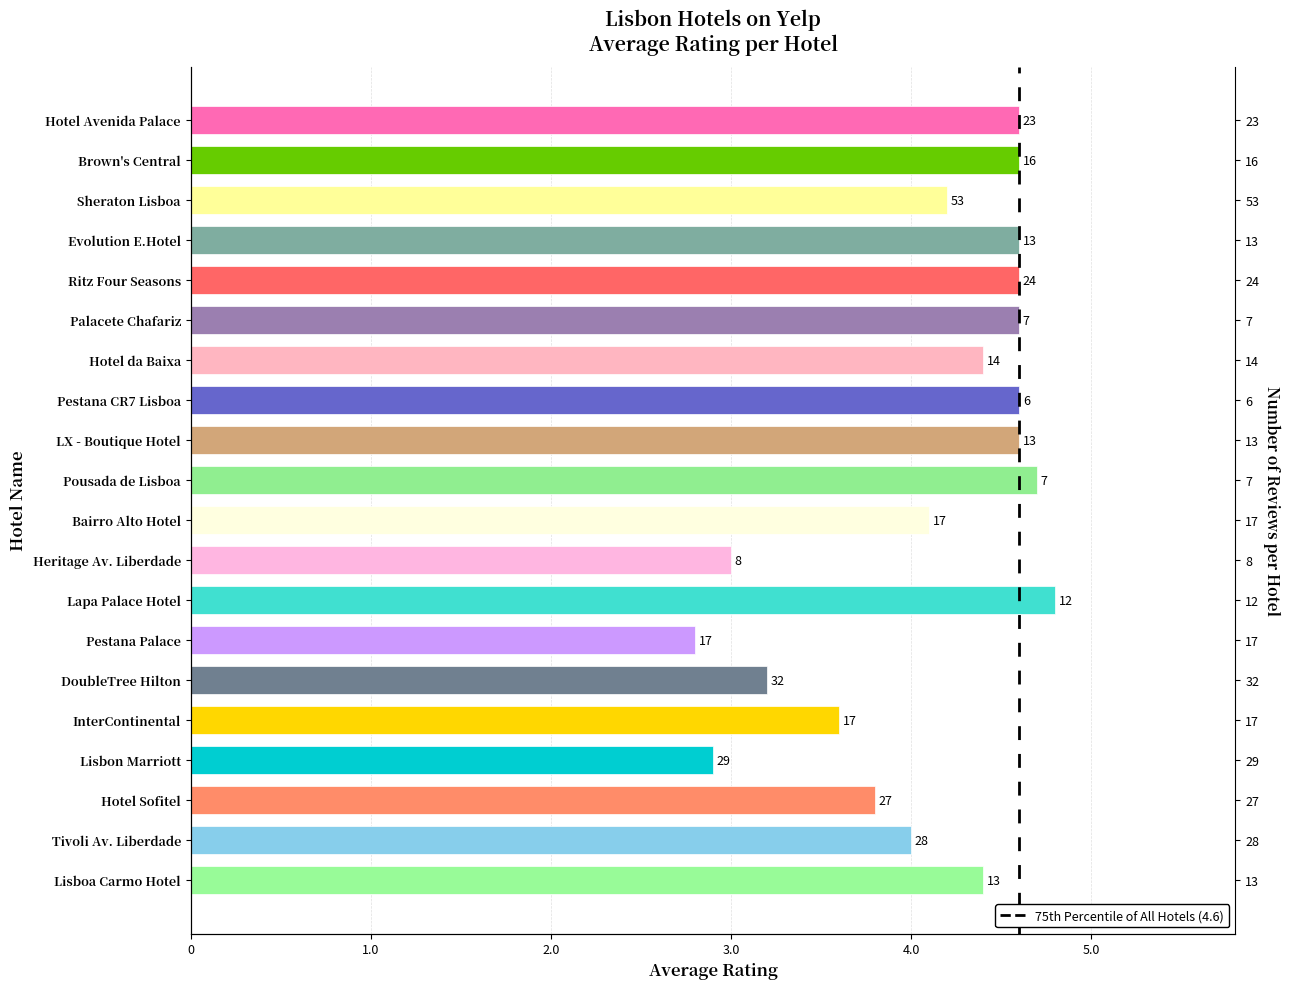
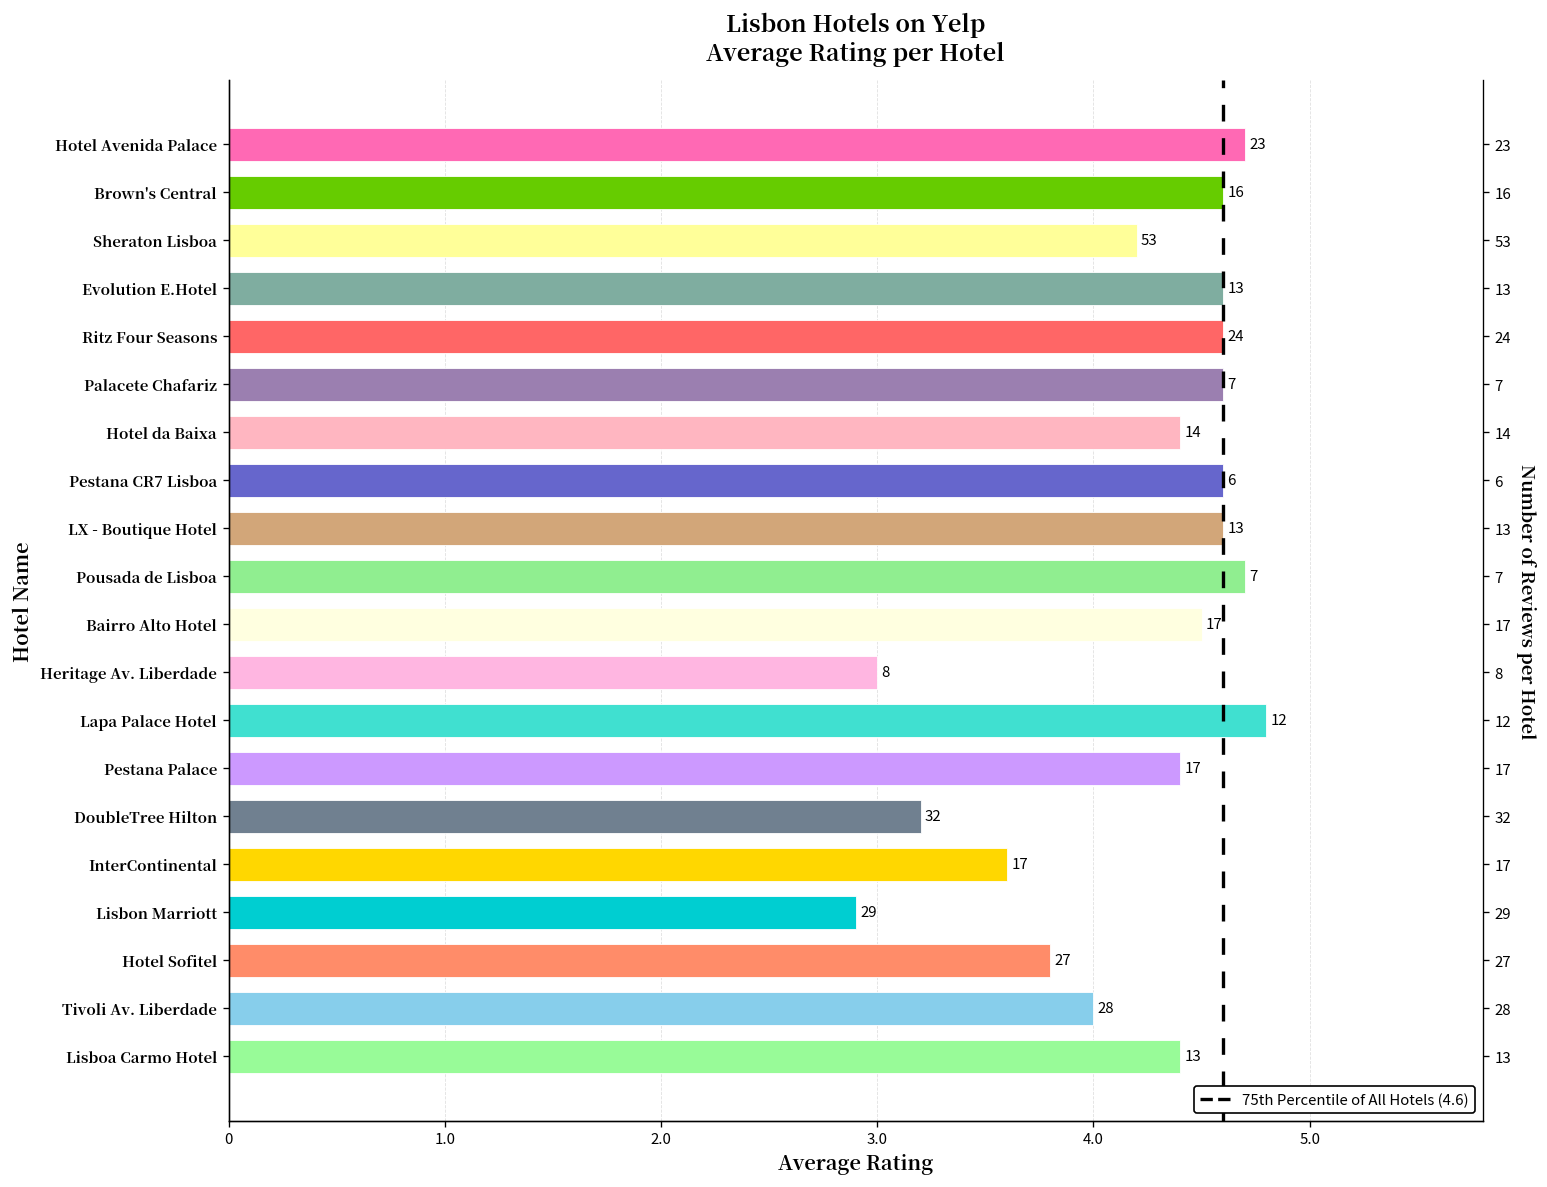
  {
-   "Hotel Avenida Palace": 4.6,
-   "Bairro Alto Hotel": 4.1,
-   "Pestana Palace": 2.8
+   "Hotel Avenida Palace": 4.7,
+   "Bairro Alto Hotel": 4.5,
+   "Pestana Palace": 4.4
  }
